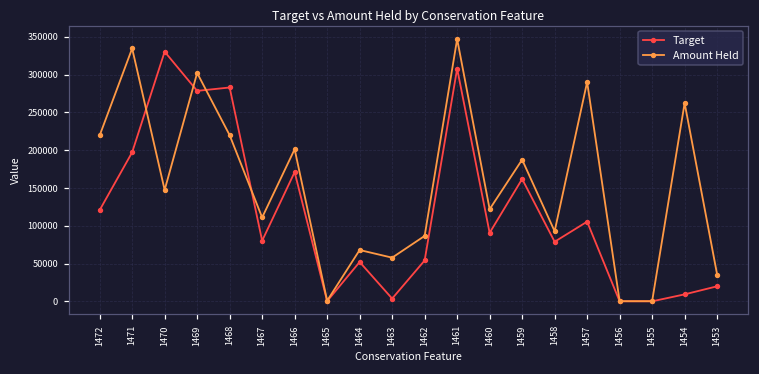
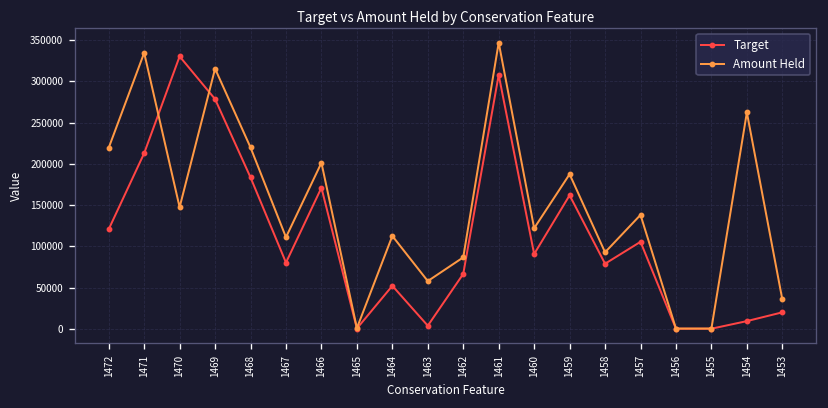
  {
    "Target": {
      "1472": 120000,
-     "1471": 200000,
+     "1471": 210000,
      "1470": 330000,
      "1469": 280000,
-     "1468": 280000,
+     "1468": 180000,
      "1467": 80000,
      "1466": 170000,
      "1464": 50000,
      "1463": 0,
-     "1462": 50000,
+     "1462": 70000,
      "1461": 310000,
      "1460": 90000,
      "1459": 160000,
      "1458": 80000,
      "1457": 110000,
      "1454": 10000,
      "1453": 20000
    },
    "Amount Held": {
      "1472": 220000,
      "1471": 330000,
      "1470": 150000,
-     "1469": 300000,
+     "1469": 320000,
      "1468": 220000,
      "1467": 110000,
      "1466": 200000,
-     "1464": 70000,
+     "1464": 110000,
      "1463": 60000,
      "1462": 90000,
      "1461": 350000,
      "1460": 120000,
      "1459": 190000,
      "1458": 90000,
-     "1457": 290000,
+     "1457": 140000,
      "1454": 260000,
      "1453": 40000
    }
  }
